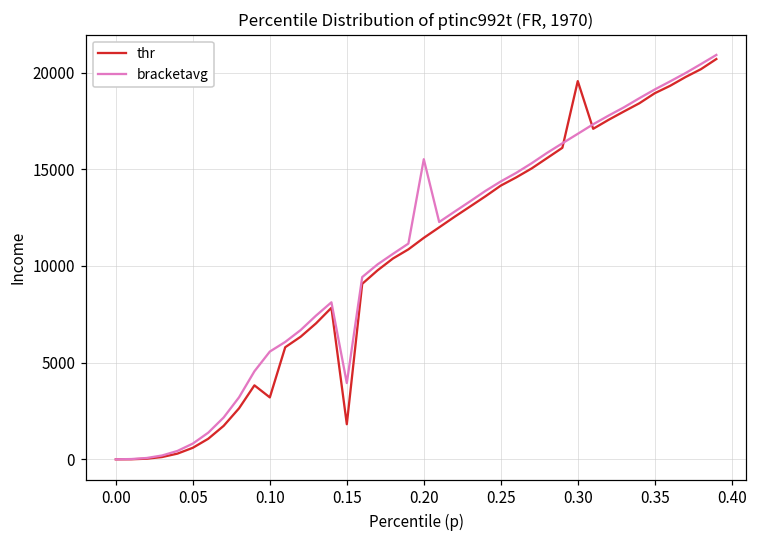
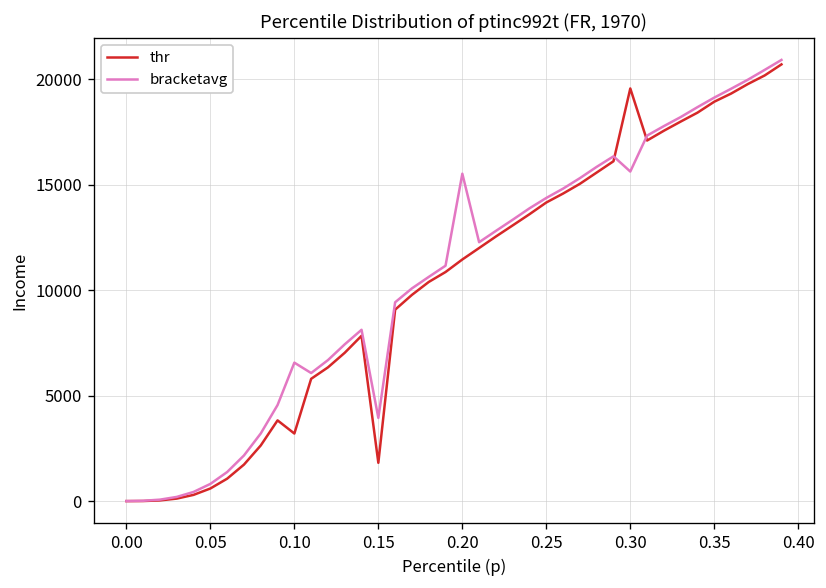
  {
    "thr": {
      "0.05": 600,
      "0.10": 3200,
      "0.15": 1800,
      "0.20": 11500,
      "0.25": 14200,
      "0.30": 19600,
      "0.35": 18900
    },
    "bracketavg": {
      "0.05": 800,
-     "0.10": 5600,
+     "0.10": 6600,
      "0.15": 3900,
      "0.20": 15500,
      "0.25": 14400,
-     "0.30": 16800,
+     "0.30": 15600,
      "0.35": 19100
    }
  }
